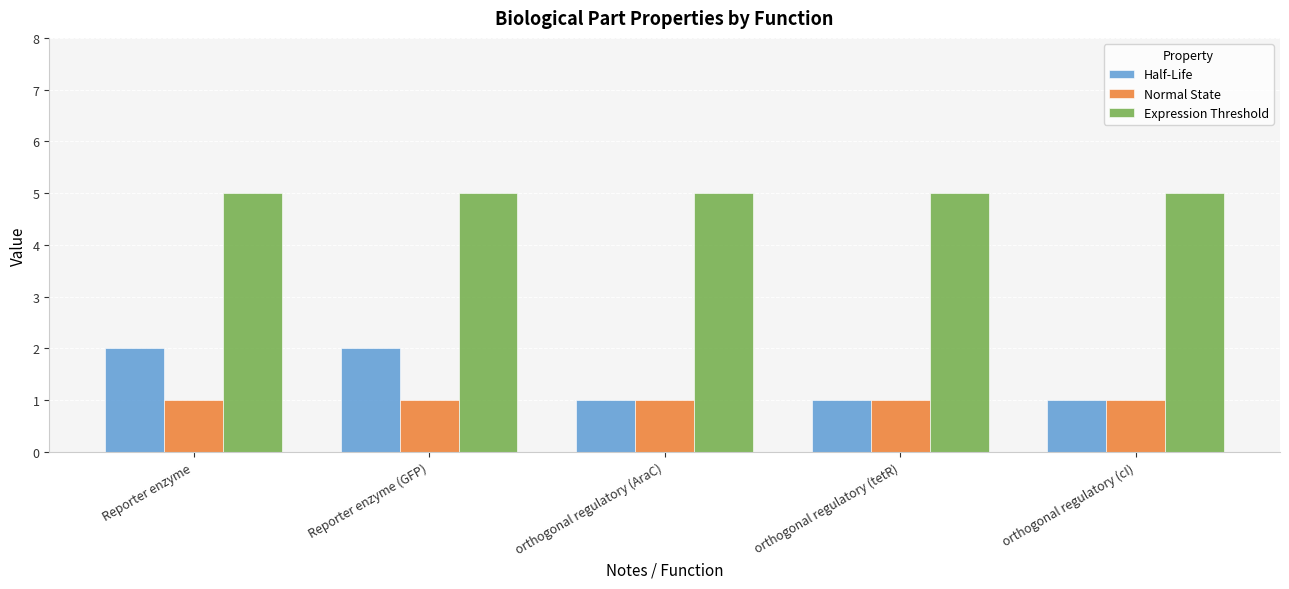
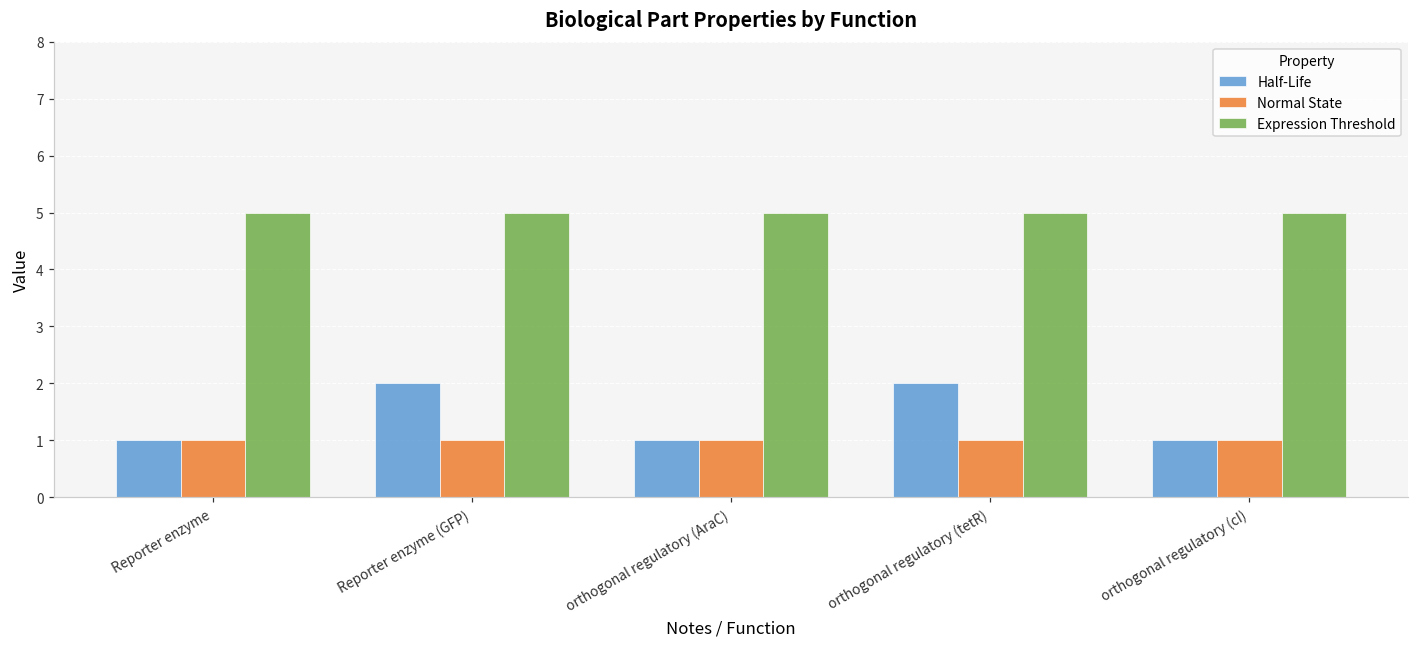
  {
    "Half-Life": {
-     "Reporter enzyme": 2,
+     "Reporter enzyme": 1,
      "Reporter enzyme (GFP)": 2,
      "orthogonal regulatory (AraC)": 1,
-     "orthogonal regulatory (tetR)": 1,
+     "orthogonal regulatory (tetR)": 2,
      "orthogonal regulatory (cI)": 1
    },
    "Normal State": {
      "Reporter enzyme": 1,
      "Reporter enzyme (GFP)": 1,
      "orthogonal regulatory (AraC)": 1,
      "orthogonal regulatory (tetR)": 1,
      "orthogonal regulatory (cI)": 1
    },
    "Expression Threshold": {
      "Reporter enzyme": 5,
      "Reporter enzyme (GFP)": 5,
      "orthogonal regulatory (AraC)": 5,
      "orthogonal regulatory (tetR)": 5,
      "orthogonal regulatory (cI)": 5
    }
  }
